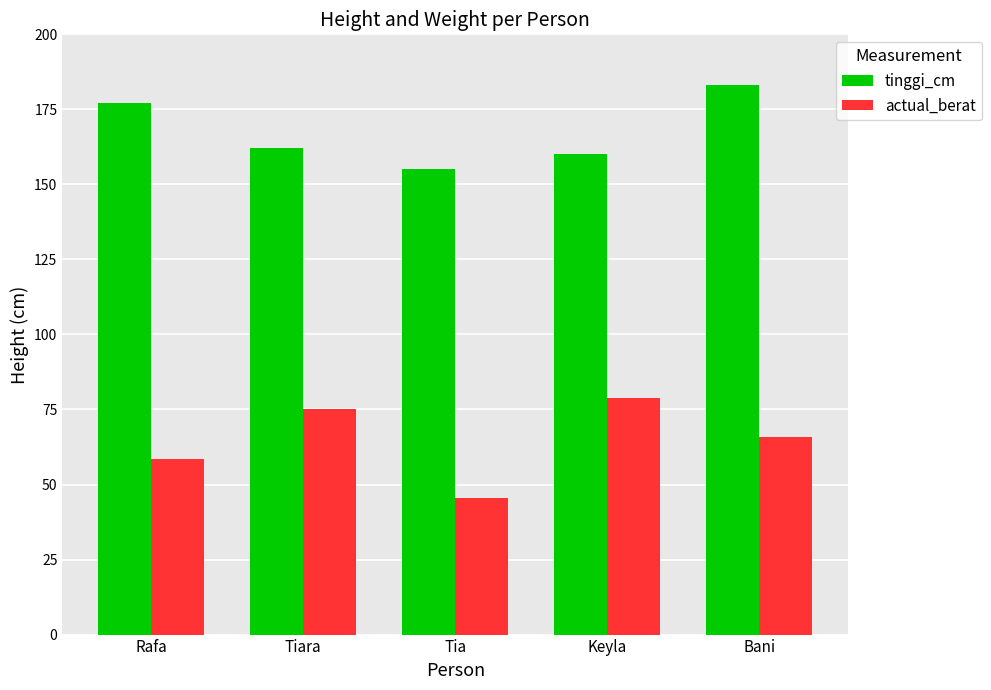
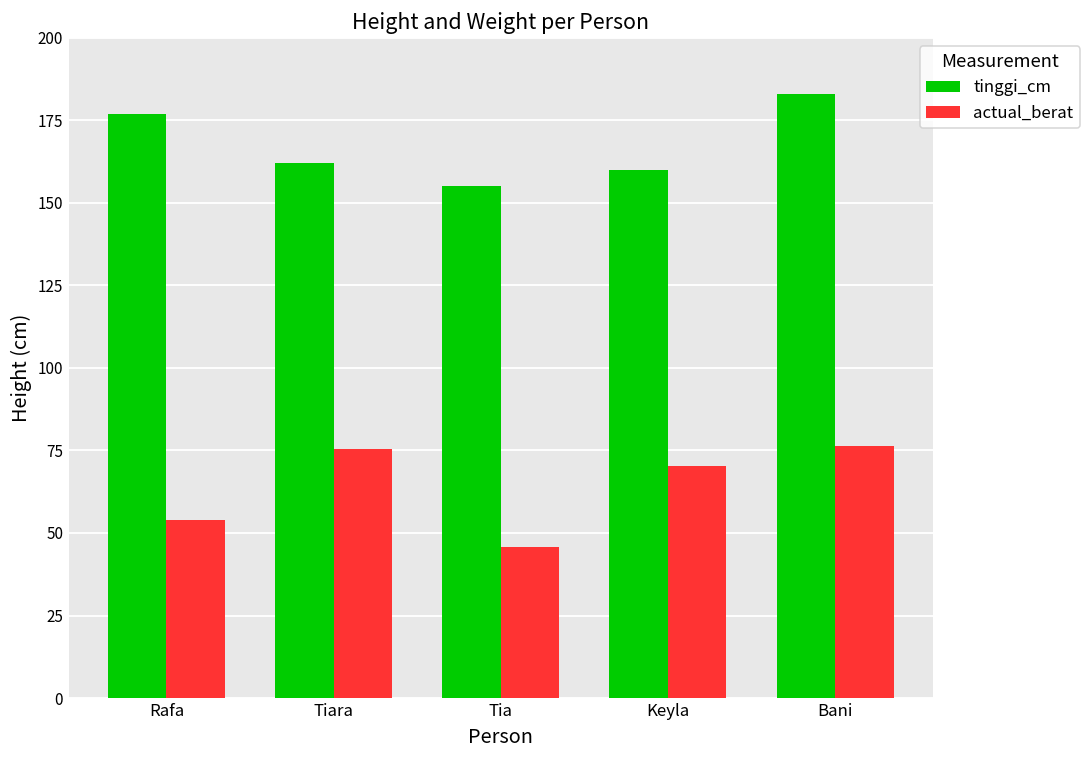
  {
    "tinggi_cm": {
      "Rafa": 177,
      "Tiara": 162,
      "Tia": 155,
      "Keyla": 160,
      "Bani": 183
    },
    "actual_berat": {
-     "Rafa": 59,
+     "Rafa": 54,
      "Tiara": 75,
      "Tia": 46,
-     "Keyla": 79,
-     "Bani": 66
+     "Keyla": 70,
+     "Bani": 76
    }
  }
